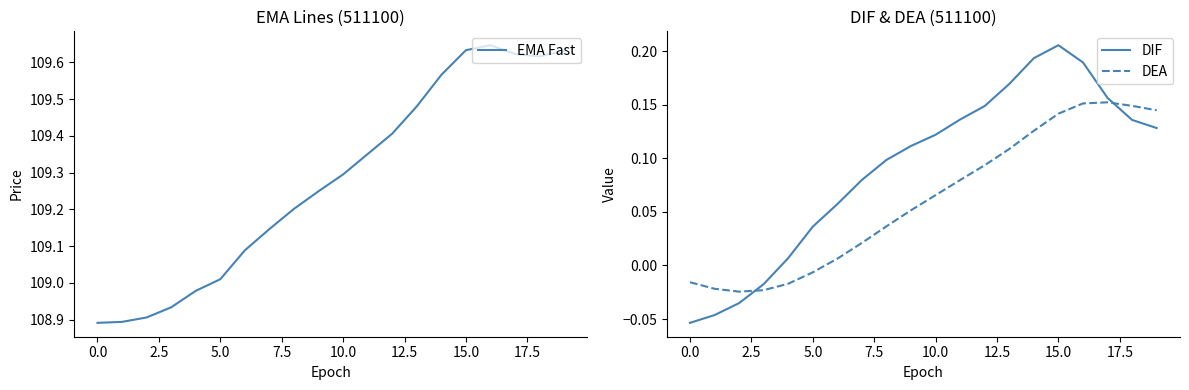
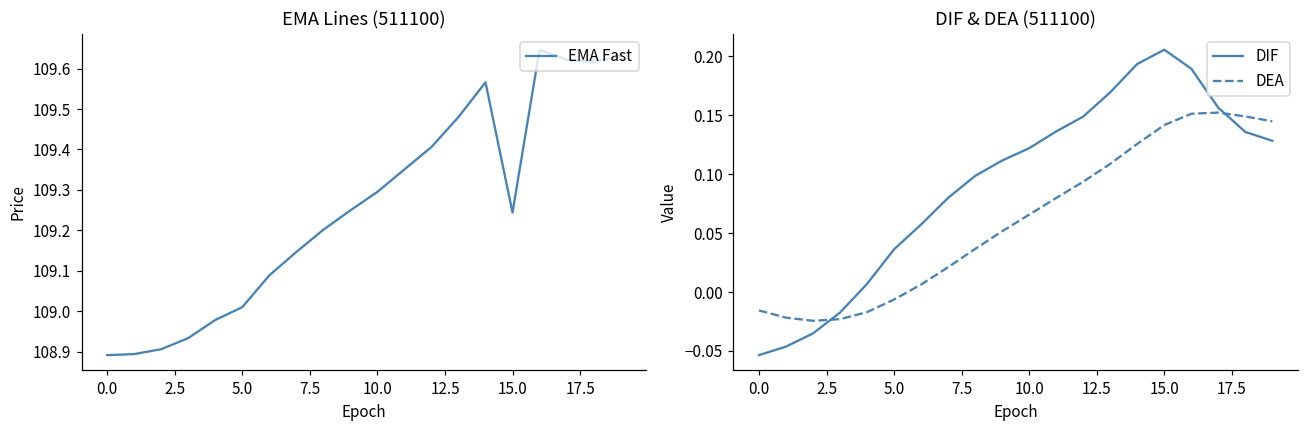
  {
    "EMA Lines (511100)": {
      "0.0": 108.89,
      "5.0": 109.01,
      "10.0": 109.30,
-     "15.0": 109.63
+     "15.0": 109.24
    }
  }
